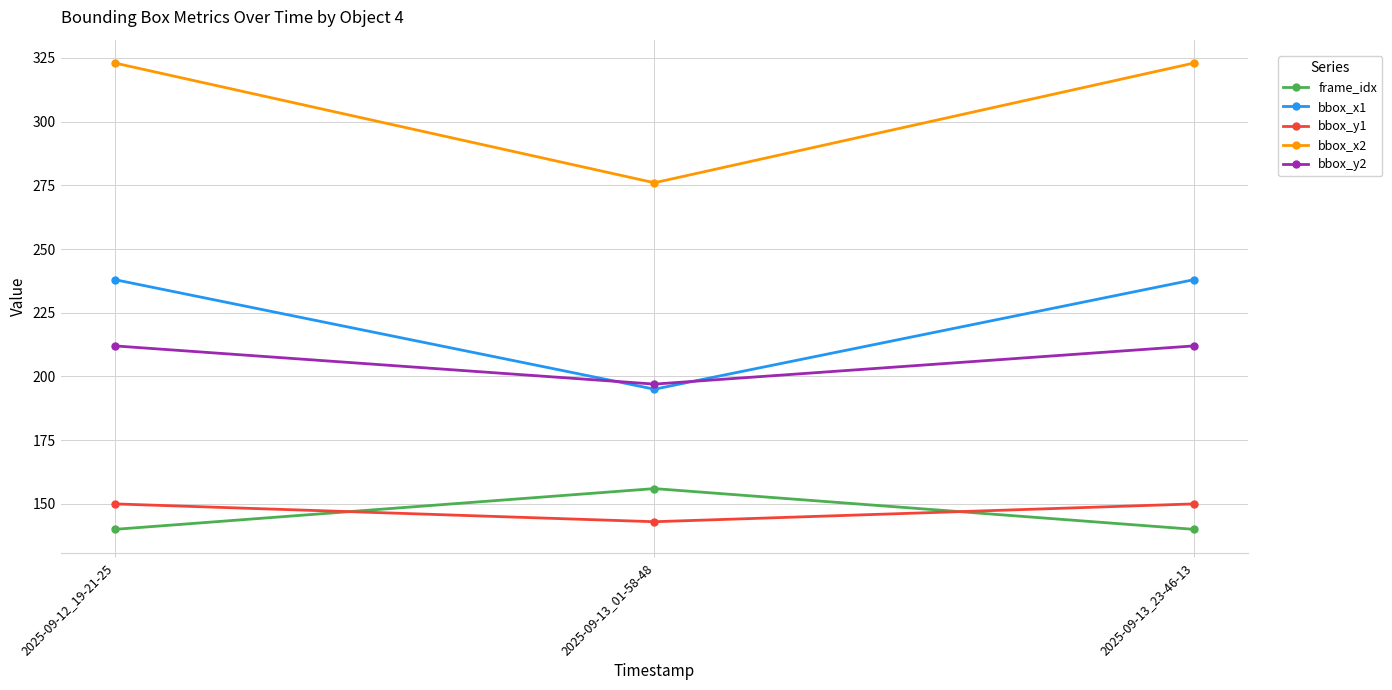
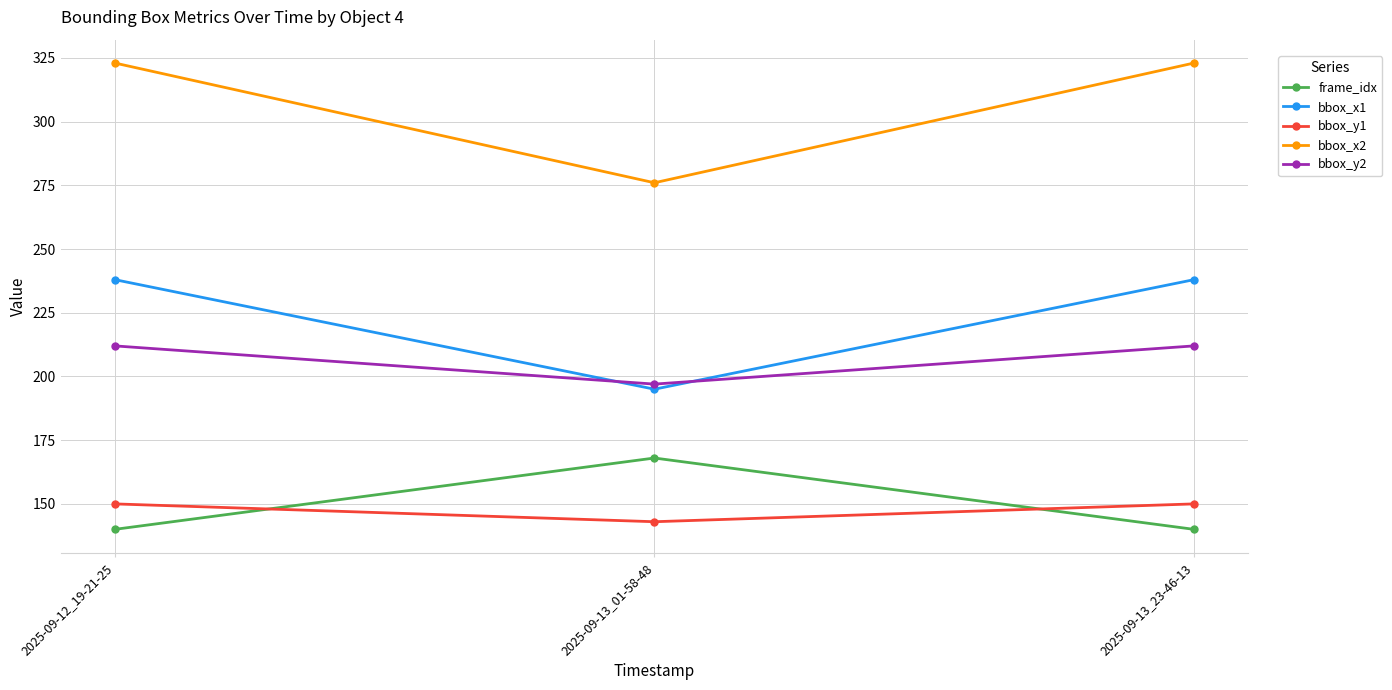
  {
    "frame_idx": {
      "2025-09-12_19-21-25": 140,
-     "2025-09-13_01-58-48": 156,
+     "2025-09-13_01-58-48": 168,
      "2025-09-13_23-46-13": 140
    },
    "bbox_x1": {
      "2025-09-12_19-21-25": 238,
      "2025-09-13_01-58-48": 195,
      "2025-09-13_23-46-13": 238
    },
    "bbox_y1": {
      "2025-09-12_19-21-25": 150,
      "2025-09-13_01-58-48": 143,
      "2025-09-13_23-46-13": 150
    },
    "bbox_x2": {
      "2025-09-12_19-21-25": 323,
      "2025-09-13_01-58-48": 276,
      "2025-09-13_23-46-13": 323
    },
    "bbox_y2": {
      "2025-09-12_19-21-25": 212,
      "2025-09-13_01-58-48": 197,
      "2025-09-13_23-46-13": 212
    }
  }
